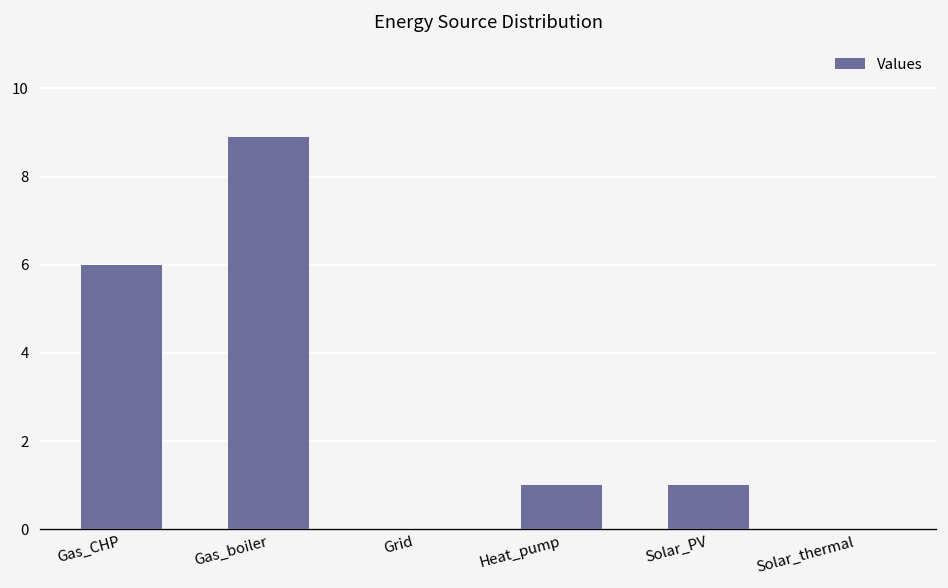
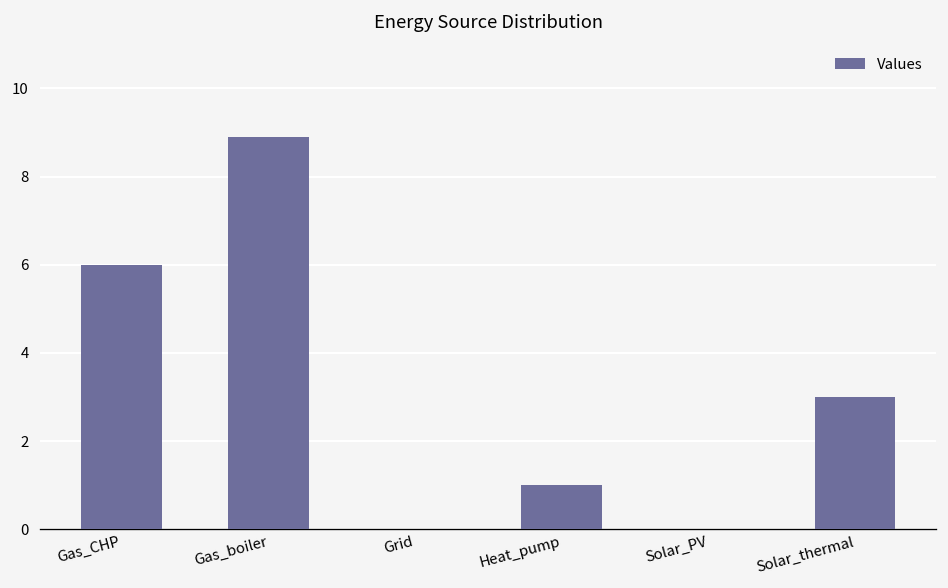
  {
    "Gas_CHP": 6,
    "Gas_boiler": 8.9,
    "Grid": 0,
    "Heat_pump": 1,
-   "Solar_PV": 1,
-   "Solar_thermal": 0
+   "Solar_PV": 0,
+   "Solar_thermal": 3
  }
